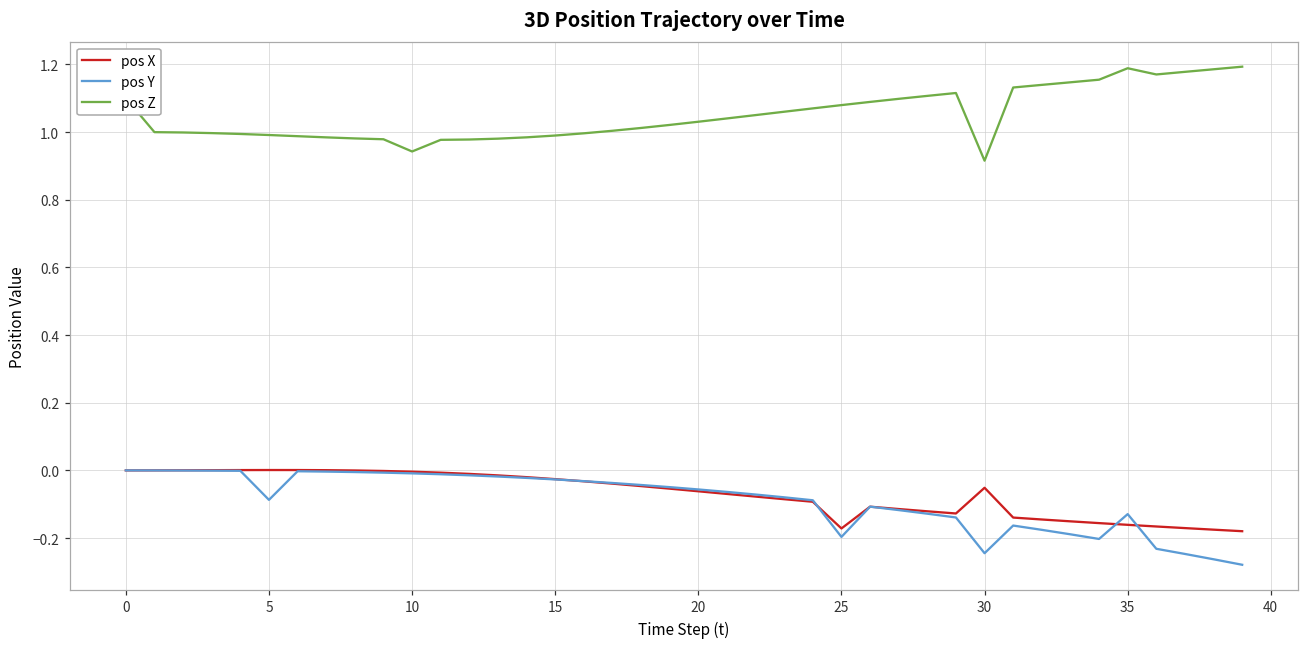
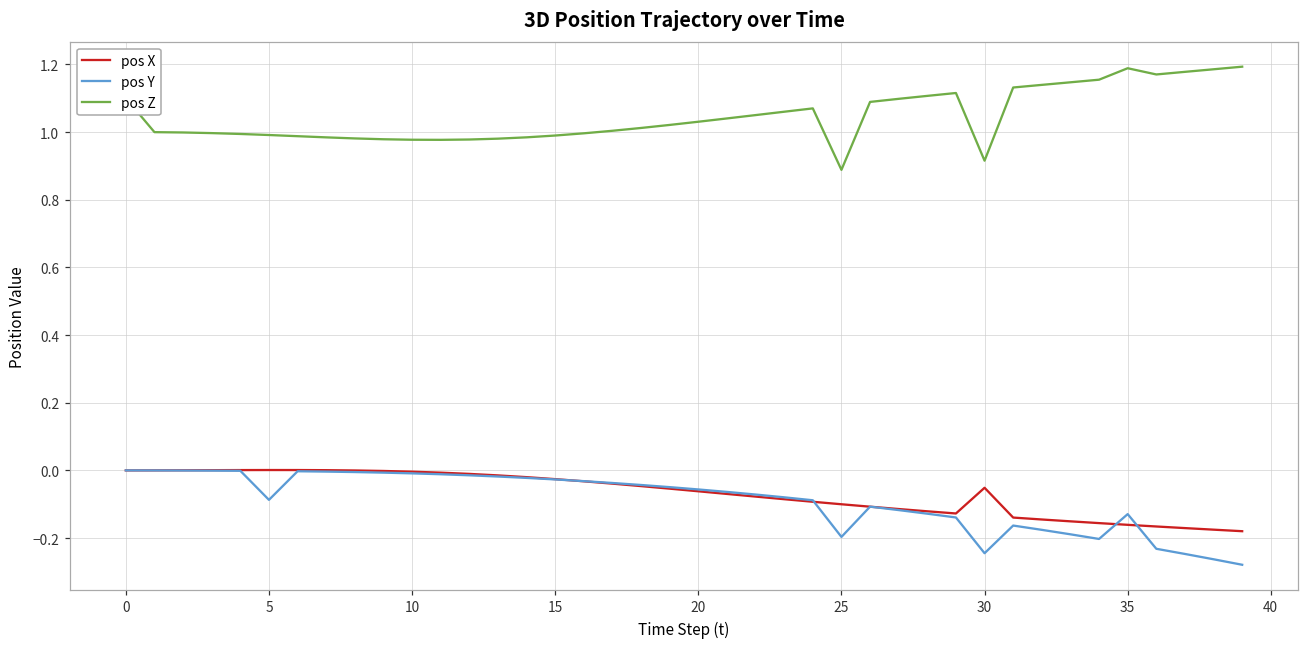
  {
    "pos X": {
      "5": 0.00,
-     "25": -0.17,
+     "25": -0.10,
      "30": -0.05,
      "35": -0.16
    },
    "pos Y": {
      "5": -0.09,
      "25": -0.20,
      "30": -0.24,
      "35": -0.13
    },
    "pos Z": {
      "5": 0.99,
-     "10": 0.94,
+     "10": 0.98,
      "15": 0.99,
      "20": 1.03,
-     "25": 1.08,
+     "25": 0.89,
      "30": 0.92,
      "35": 1.19
    }
  }
